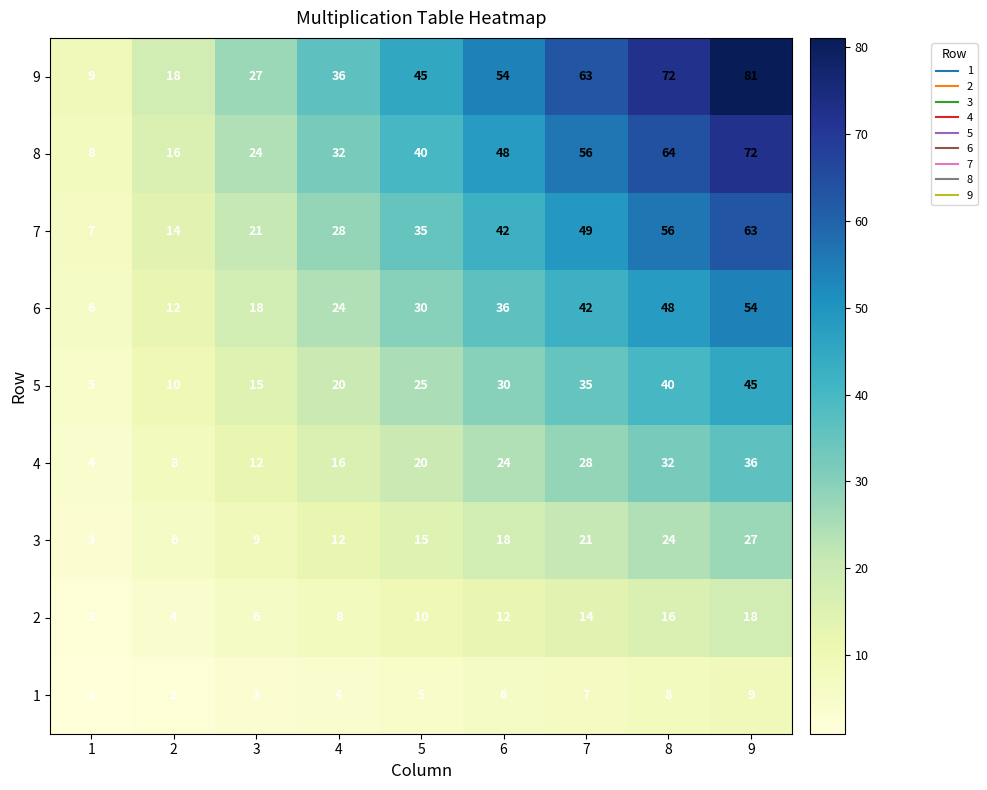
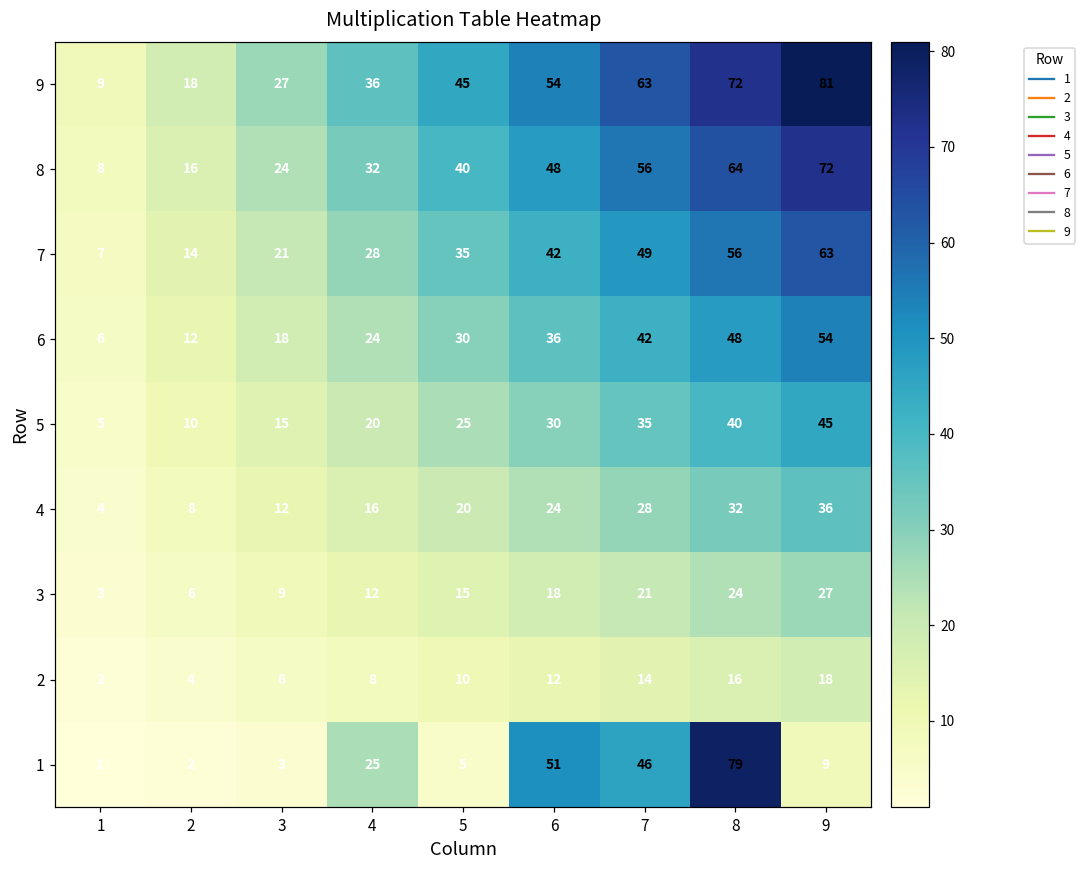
  {
    "9": {
      "1": 9,
      "2": 18,
      "3": 27,
      "4": 36,
      "5": 45,
      "6": 54,
      "7": 63,
      "8": 72,
      "9": 81
    },
    "8": {
      "1": 8,
      "2": 16,
      "3": 24,
      "4": 32,
      "5": 40,
      "6": 48,
      "7": 56,
      "8": 64,
      "9": 72
    },
    "7": {
      "1": 7,
      "2": 14,
      "3": 21,
      "4": 28,
      "5": 35,
      "6": 42,
      "7": 49,
      "8": 56,
      "9": 63
    },
    "6": {
      "1": 6,
      "2": 12,
      "3": 18,
      "4": 24,
      "5": 30,
      "6": 36,
      "7": 42,
      "8": 48,
      "9": 54
    },
    "5": {
      "1": 5,
      "2": 10,
      "3": 15,
      "4": 20,
      "5": 25,
      "6": 30,
      "7": 35,
      "8": 40,
      "9": 45
    },
    "4": {
      "1": 4,
      "2": 8,
      "3": 12,
      "4": 16,
      "5": 20,
      "6": 24,
      "7": 28,
      "8": 32,
      "9": 36
    },
    "3": {
      "2": 6,
      "3": 9,
      "4": 12,
      "5": 15,
      "6": 18,
      "7": 21,
      "8": 24,
      "9": 27
    },
    "2": {
      "2": 4,
      "3": 6,
      "4": 8,
      "5": 10,
      "6": 12,
      "7": 14,
      "8": 16,
      "9": 18
    },
    "1": {
-     "4": 4,
+     "4": 25,
      "5": 5,
-     "6": 6,
-     "7": 7,
-     "8": 8,
+     "6": 51,
+     "7": 46,
+     "8": 79,
      "9": 9
    }
  }
